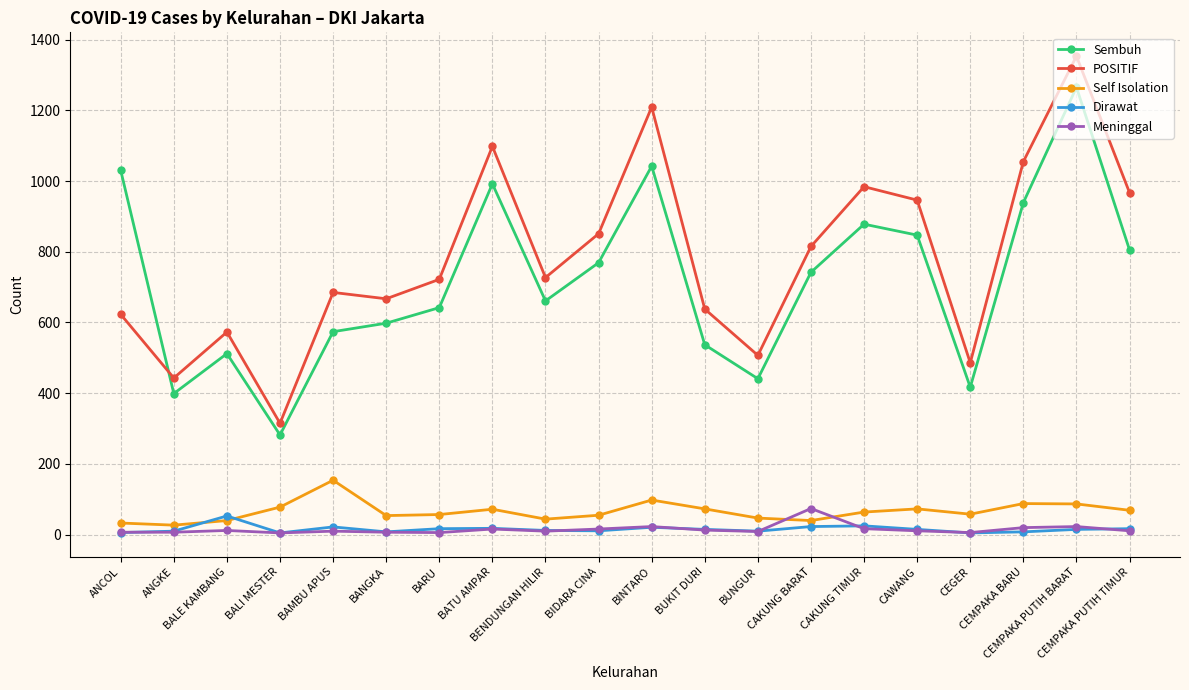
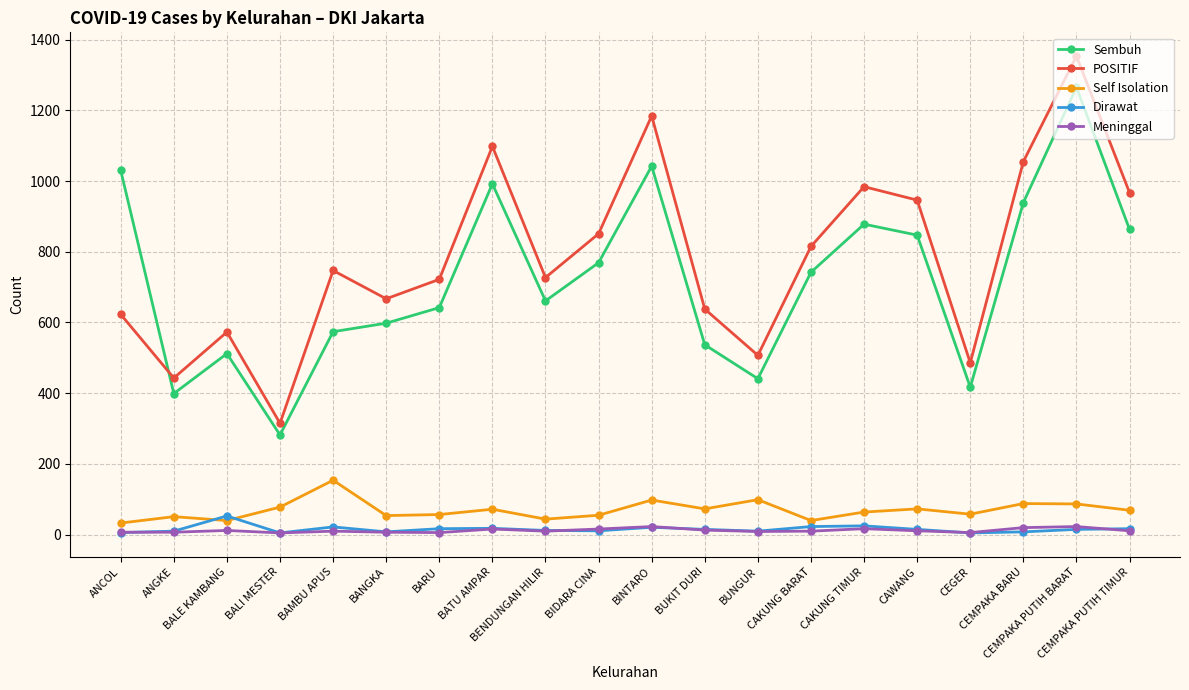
  {
    "Sembuh": {
      "ANCOL": 1030,
      "ANGKE": 400,
      "BALE KAMBANG": 510,
      "BALI MESTER": 280,
      "BAMBU APUS": 570,
      "BANGKA": 600,
      "BARU": 640,
      "BATU AMPAR": 990,
      "BENDUNGAN HILIR": 660,
      "BIDARA CINA": 770,
      "BINTARO": 1040,
      "BUKIT DURI": 540,
      "BUNGUR": 440,
      "CAKUNG BARAT": 740,
      "CAKUNG TIMUR": 880,
      "CAWANG": 850,
      "CEGER": 420,
      "CEMPAKA BARU": 940,
-     "CEMPAKA PUTIH TIMUR": 810
+     "CEMPAKA PUTIH TIMUR": 860
    },
    "POSITIF": {
      "ANCOL": 620,
      "ANGKE": 440,
      "BALE KAMBANG": 570,
      "BALI MESTER": 320,
-     "BAMBU APUS": 690,
+     "BAMBU APUS": 750,
      "BANGKA": 670,
      "BARU": 720,
      "BATU AMPAR": 1100,
      "BENDUNGAN HILIR": 730,
      "BIDARA CINA": 850,
-     "BINTARO": 1210,
+     "BINTARO": 1180,
      "BUKIT DURI": 640,
      "BUNGUR": 510,
      "CAKUNG BARAT": 820,
      "CAKUNG TIMUR": 980,
      "CAWANG": 950,
      "CEGER": 490,
      "CEMPAKA BARU": 1060,
      "CEMPAKA PUTIH TIMUR": 970
    },
    "Self Isolation": {
      "ANCOL": 30,
-     "ANGKE": 30,
+     "ANGKE": 50,
      "BALE KAMBANG": 40,
      "BALI MESTER": 80,
      "BAMBU APUS": 150,
      "BANGKA": 50,
      "BARU": 60,
      "BATU AMPAR": 70,
      "BENDUNGAN HILIR": 40,
      "BIDARA CINA": 60,
      "BINTARO": 100,
      "BUKIT DURI": 70,
-     "BUNGUR": 50,
+     "BUNGUR": 100,
      "CAKUNG BARAT": 40,
      "CAKUNG TIMUR": 60,
      "CAWANG": 70,
      "CEGER": 60,
      "CEMPAKA BARU": 90,
      "CEMPAKA PUTIH BARAT": 90,
      "CEMPAKA PUTIH TIMUR": 70
    },
    "Dirawat": {
      "BALE KAMBANG": 50,
      "BAMBU APUS": 20,
      "BARU": 20,
      "CAKUNG BARAT": 20,
      "CAKUNG TIMUR": 30,
      "CEMPAKA BARU": 10,
      "CEMPAKA PUTIH BARAT": 20
    },
    "Meninggal": {
      "BALE KAMBANG": 10,
      "BAMBU APUS": 10,
      "BARU": 10,
-     "CAKUNG BARAT": 70,
+     "CAKUNG BARAT": 10,
      "CAKUNG TIMUR": 20,
      "CEMPAKA BARU": 20,
      "CEMPAKA PUTIH BARAT": 20
    }
  }
